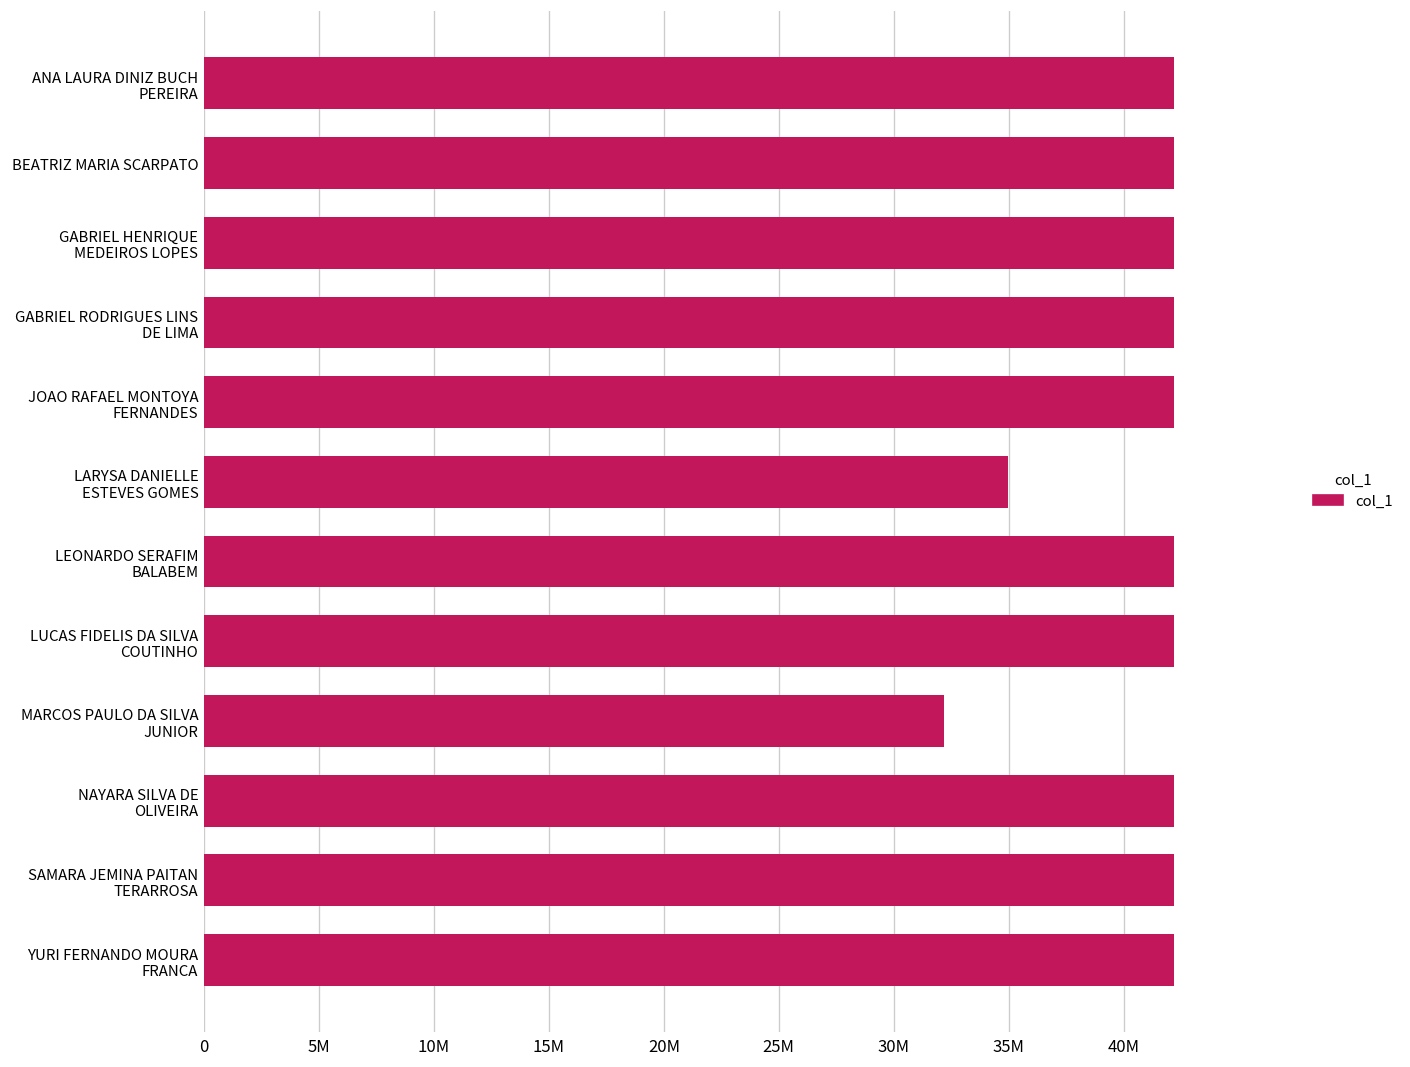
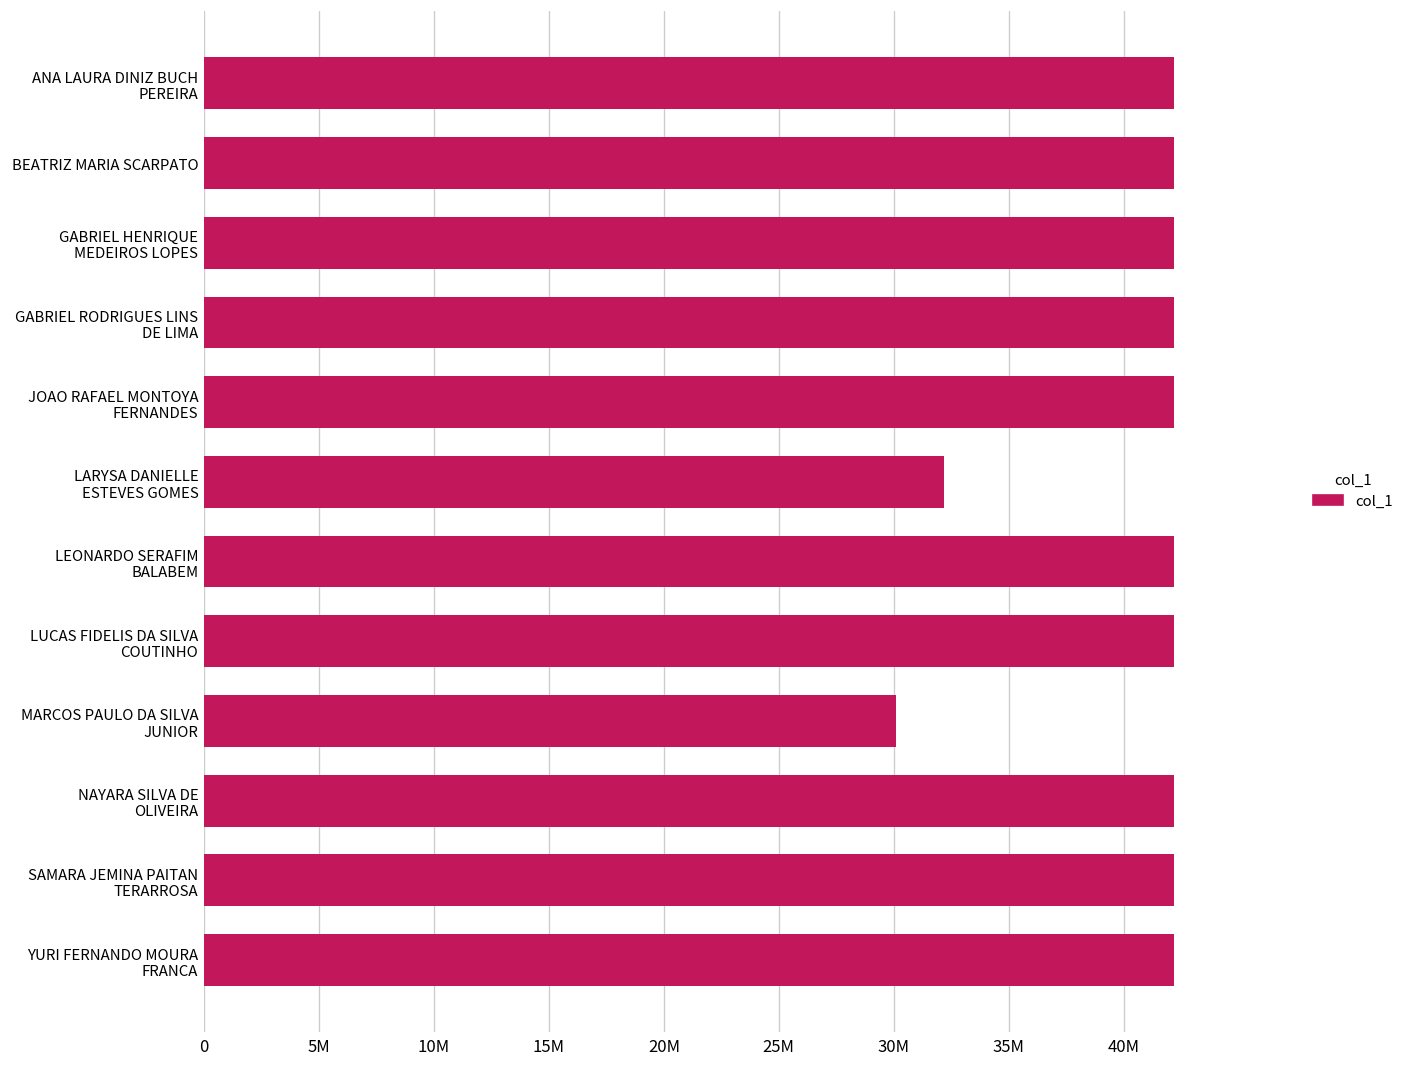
  {
    "ANA LAURA DINIZ BUCH PEREIRA": 42200000,
    "BEATRIZ MARIA SCARPATO": 42200000,
    "GABRIEL HENRIQUE MEDEIROS LOPES": 42200000,
    "GABRIEL RODRIGUES LINS DE LIMA": 42200000,
    "JOAO RAFAEL MONTOYA FERNANDES": 42200000,
-   "LARYSA DANIELLE ESTEVES GOMES": 35000000,
+   "LARYSA DANIELLE ESTEVES GOMES": 32200000,
    "LEONARDO SERAFIM BALABEM": 42200000,
    "LUCAS FIDELIS DA SILVA COUTINHO": 42200000,
-   "MARCOS PAULO DA SILVA JUNIOR": 32200000,
+   "MARCOS PAULO DA SILVA JUNIOR": 30100000,
    "NAYARA SILVA DE OLIVEIRA": 42200000,
    "SAMARA JEMINA PAITAN TERARROSA": 42200000,
    "YURI FERNANDO MOURA FRANCA": 42200000
  }
